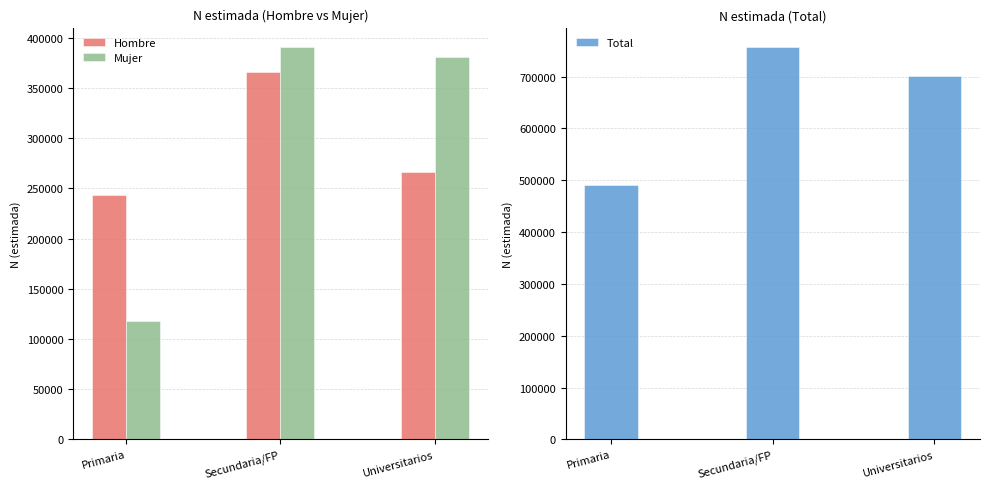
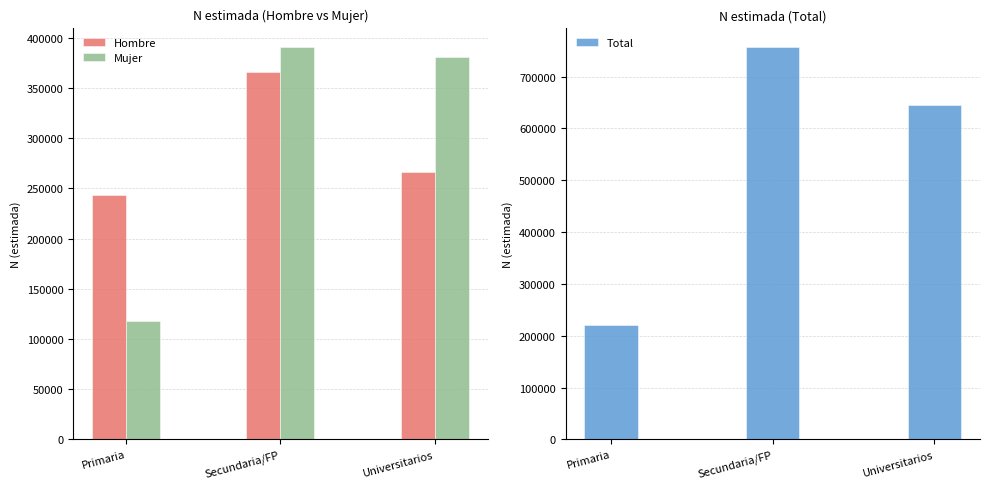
  {
    "N estimada (Hombre vs Mujer)": {
      "Hombre": {
        "Primaria": 244000,
        "Secundaria/FP": 366000,
        "Universitarios": 266000
      },
      "Mujer": {
        "Primaria": 118000,
        "Secundaria/FP": 391000,
        "Universitarios": 381000
      }
    },
    "N estimada (Total)": {
-     "Primaria": 490000,
+     "Primaria": 220000,
      "Secundaria/FP": 760000,
-     "Universitarios": 700000
+     "Universitarios": 650000
    }
  }
